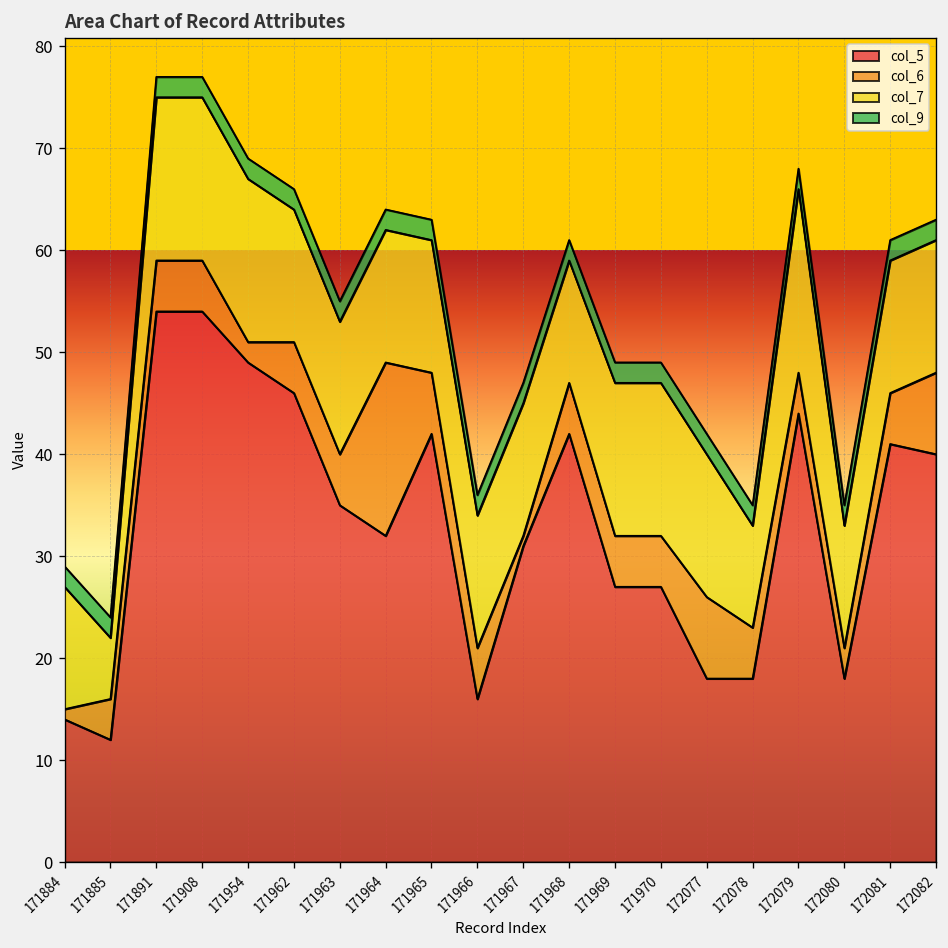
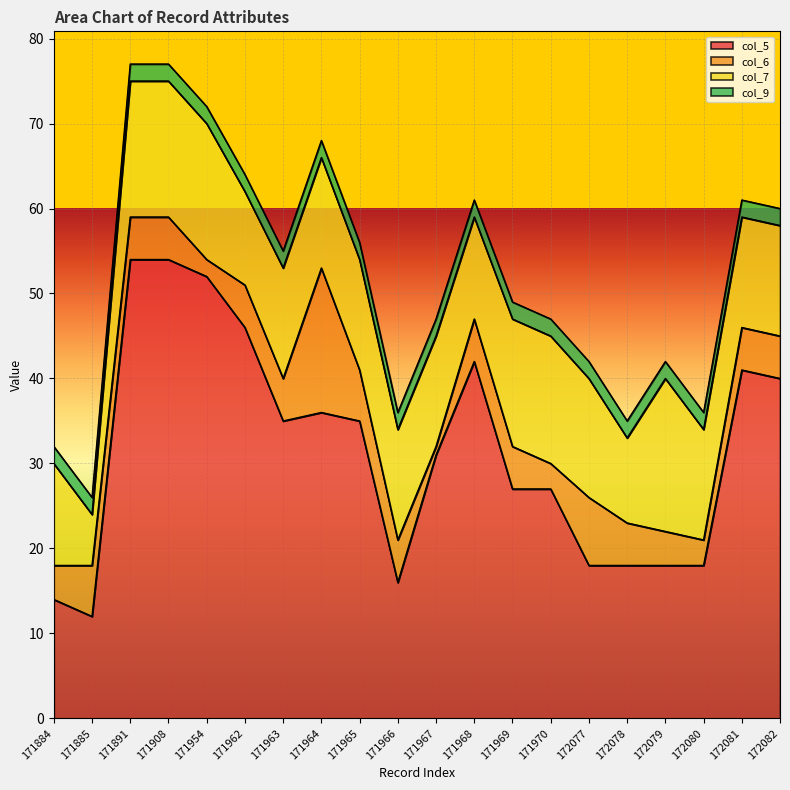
  {
    "col_5": {
      "171884": 14,
      "171885": 12,
      "171891": 54,
      "171908": 54,
-     "171954": 49,
+     "171954": 52,
      "171962": 46,
      "171963": 35,
-     "171964": 32,
-     "171965": 42,
+     "171964": 36,
+     "171965": 35,
      "171966": 16,
      "171967": 31,
      "171968": 42,
      "171969": 27,
      "171970": 27,
      "172077": 18,
      "172078": 18,
-     "172079": 44,
+     "172079": 18,
      "172080": 18,
      "172081": 41,
      "172082": 40
    },
    "col_6": {
-     "171884": 1,
-     "171885": 4,
+     "171884": 4,
+     "171885": 6,
      "171891": 5,
      "171908": 5,
      "171954": 2,
      "171962": 5,
      "171963": 5,
      "171964": 17,
      "171965": 6,
      "171966": 5,
      "171967": 1,
      "171968": 5,
      "171969": 5,
-     "171970": 5,
+     "171970": 3,
      "172077": 8,
      "172078": 5,
      "172079": 4,
      "172080": 3,
      "172081": 5,
-     "172082": 8
+     "172082": 5
    },
    "col_7": {
      "171884": 12,
      "171885": 6,
      "171891": 16,
      "171908": 16,
      "171954": 16,
-     "171962": 13,
+     "171962": 11,
      "171963": 13,
      "171964": 13,
      "171965": 13,
      "171966": 13,
      "171967": 13,
      "171968": 12,
      "171969": 15,
      "171970": 15,
      "172077": 14,
      "172078": 10,
      "172079": 18,
-     "172080": 12,
+     "172080": 13,
      "172081": 13,
      "172082": 13
    },
    "col_9": {
      "171884": 2,
      "171885": 2,
      "171891": 2,
      "171908": 2,
      "171954": 2,
      "171962": 2,
      "171963": 2,
      "171964": 2,
      "171965": 2,
      "171966": 2,
      "171967": 2,
      "171968": 2,
      "171969": 2,
      "171970": 2,
      "172077": 2,
      "172078": 2,
      "172079": 2,
      "172080": 2,
      "172081": 2,
      "172082": 2
    }
  }
